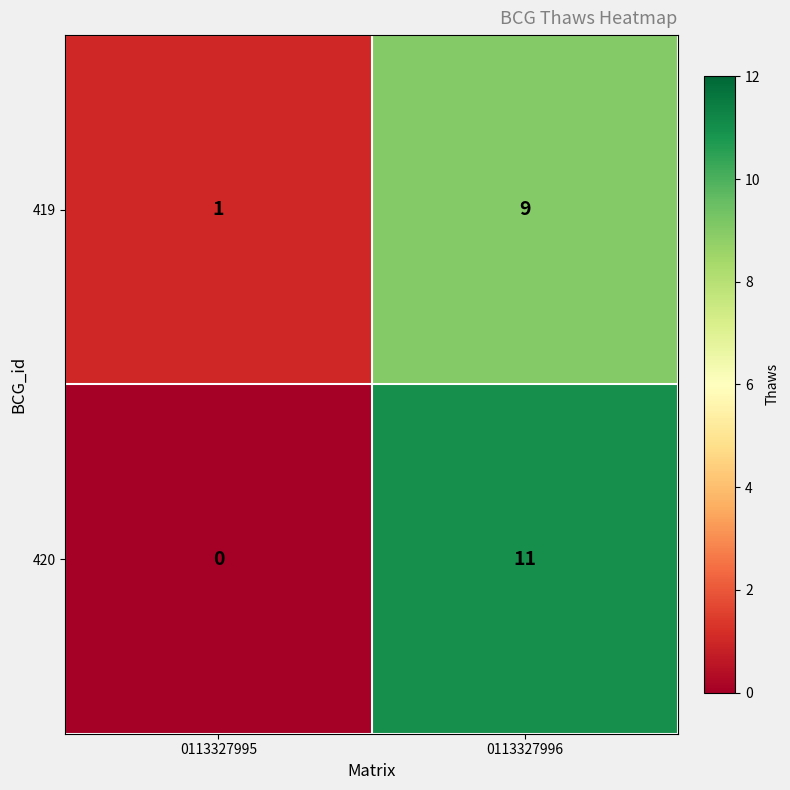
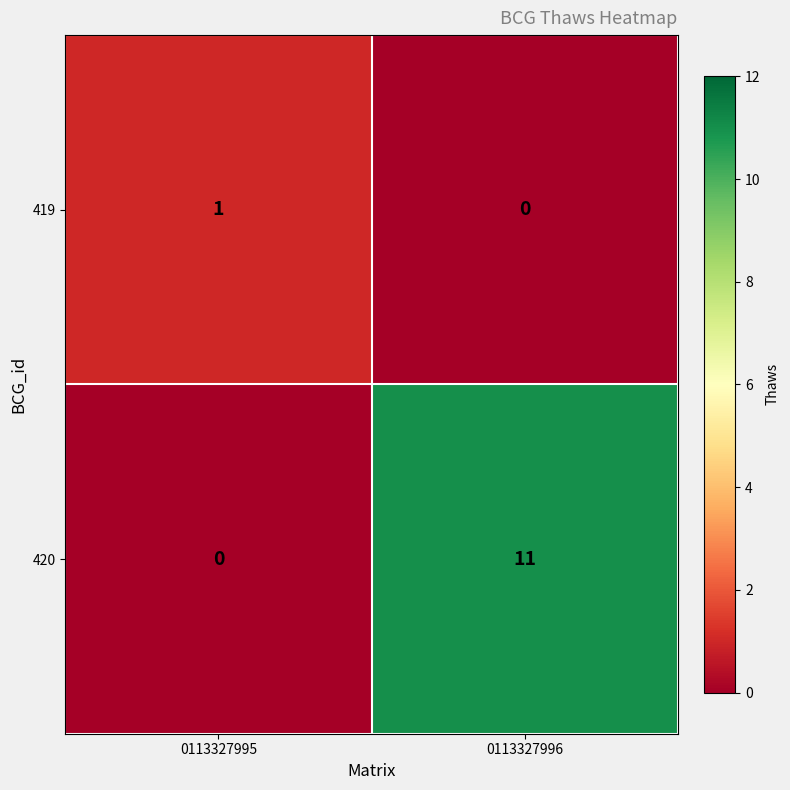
  {
    "419": {
      "0113327995": 1,
-     "0113327996": 9
+     "0113327996": 0
    },
    "420": {
      "0113327995": 0,
      "0113327996": 11
    }
  }
